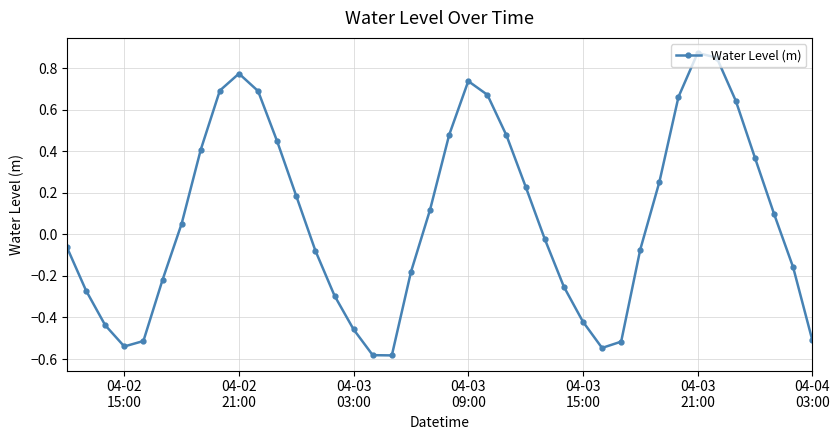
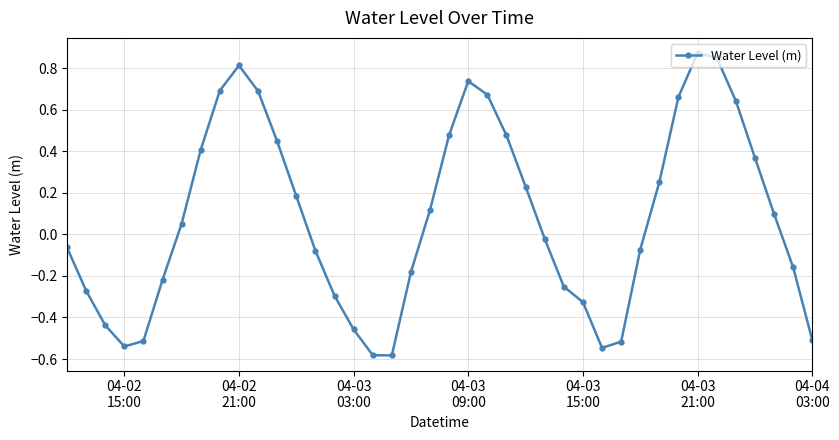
  {
    "04-02 15:00": -0.54,
-   "04-02 21:00": 0.77,
+   "04-02 21:00": 0.81,
    "04-03 03:00": -0.46,
    "04-03 09:00": 0.74,
-   "04-03 15:00": -0.42,
+   "04-03 15:00": -0.33,
    "04-04 03:00": -0.51
  }
